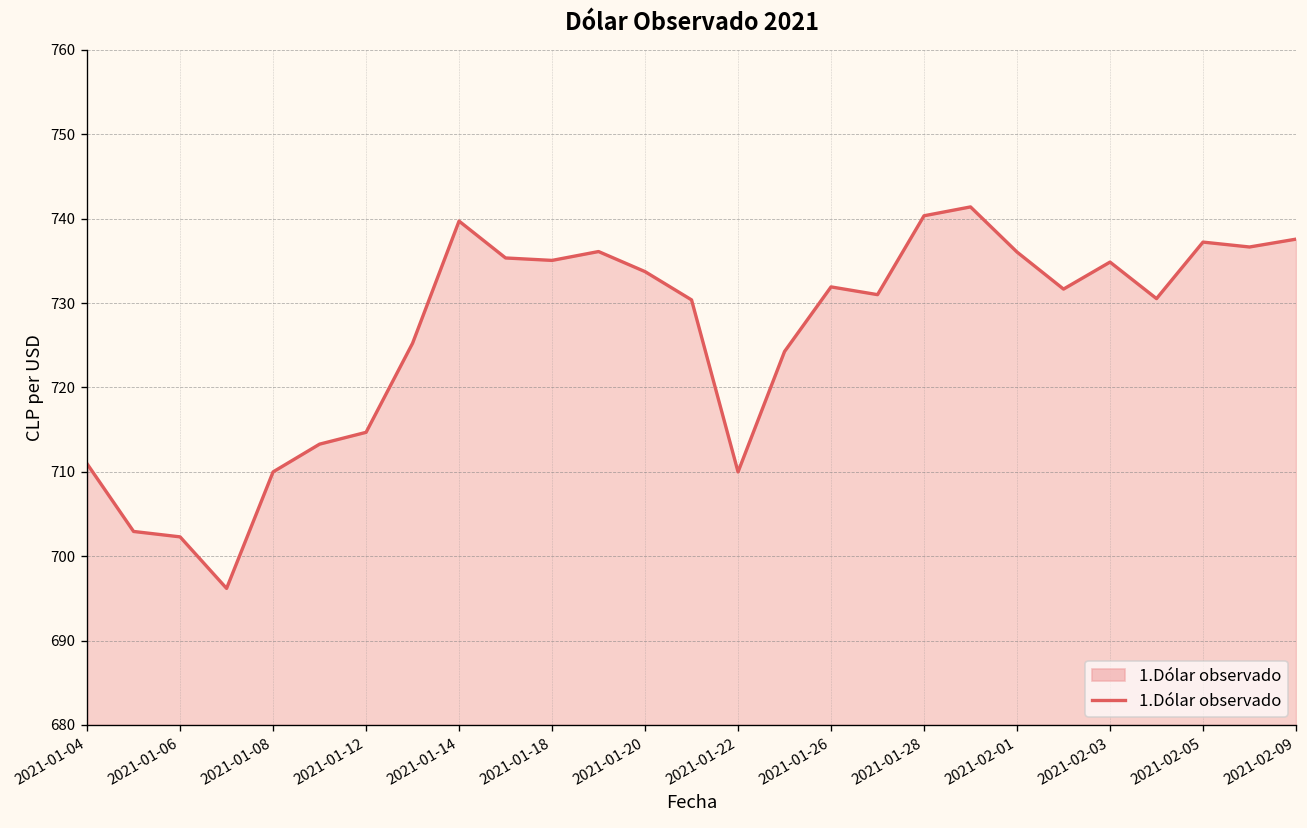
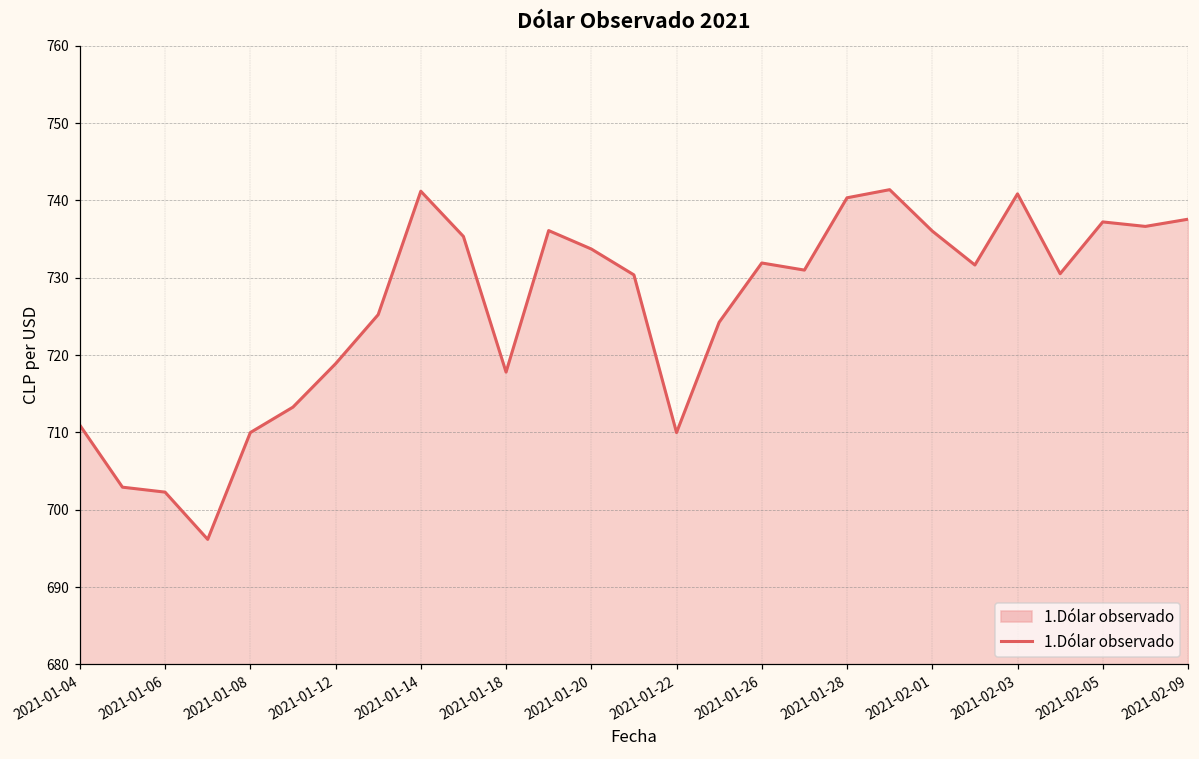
  {
    "2021-01-04": 711,
    "2021-01-06": 702,
    "2021-01-08": 710,
-   "2021-01-12": 715,
-   "2021-01-14": 740,
-   "2021-01-18": 735,
+   "2021-01-12": 719,
+   "2021-01-14": 741,
+   "2021-01-18": 718,
    "2021-01-20": 734,
    "2021-01-22": 710,
    "2021-01-26": 732,
    "2021-01-28": 740,
    "2021-02-01": 736,
-   "2021-02-03": 735,
+   "2021-02-03": 741,
    "2021-02-05": 737,
    "2021-02-09": 738
  }
